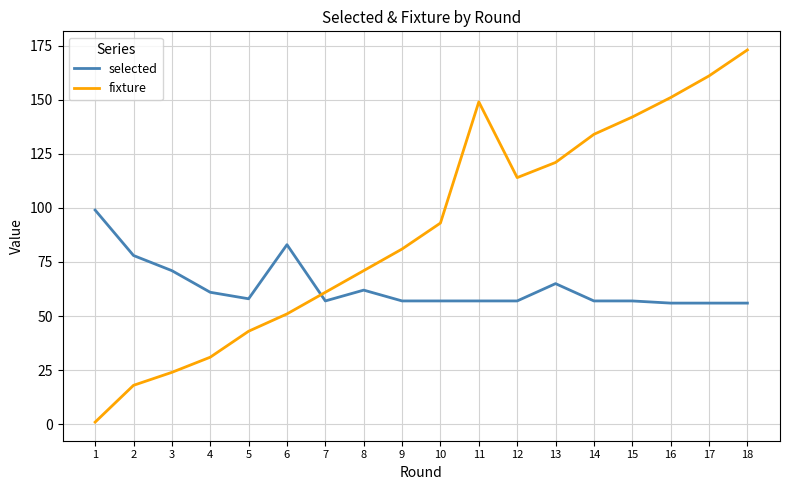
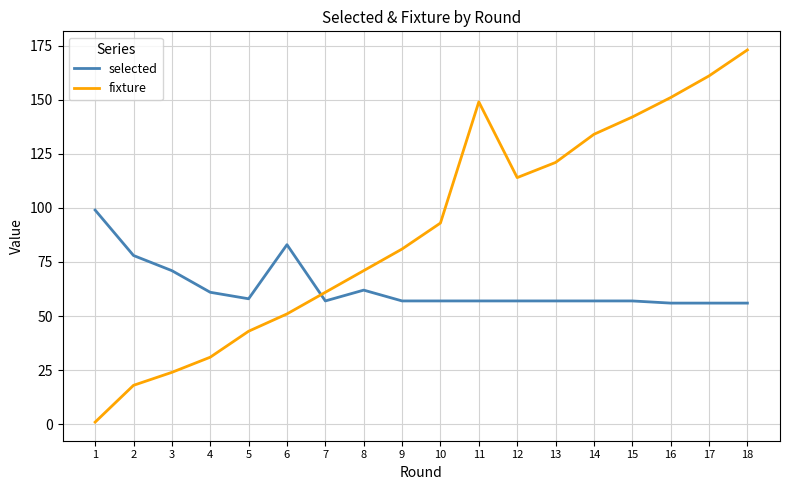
  {
    "selected": {
      "1": 99,
      "2": 78,
      "3": 71,
      "4": 61,
      "5": 58,
      "6": 83,
      "7": 57,
      "8": 62,
      "9": 57,
      "10": 57,
      "11": 57,
      "12": 57,
-     "13": 65,
+     "13": 57,
      "14": 57,
      "15": 57,
      "16": 56,
      "17": 56,
      "18": 56
    },
    "fixture": {
      "1": 1,
      "2": 18,
      "3": 24,
      "4": 31,
      "5": 43,
      "6": 51,
      "7": 61,
      "8": 71,
      "9": 81,
      "10": 93,
      "11": 149,
      "12": 114,
      "13": 121,
      "14": 134,
      "15": 142,
      "16": 151,
      "17": 161,
      "18": 173
    }
  }
